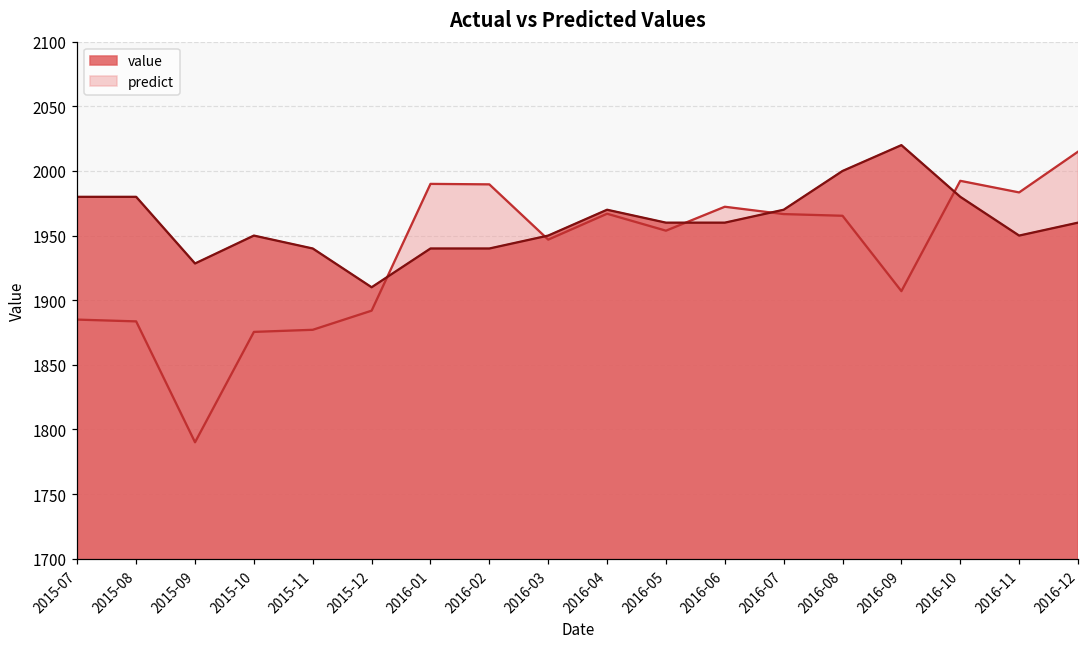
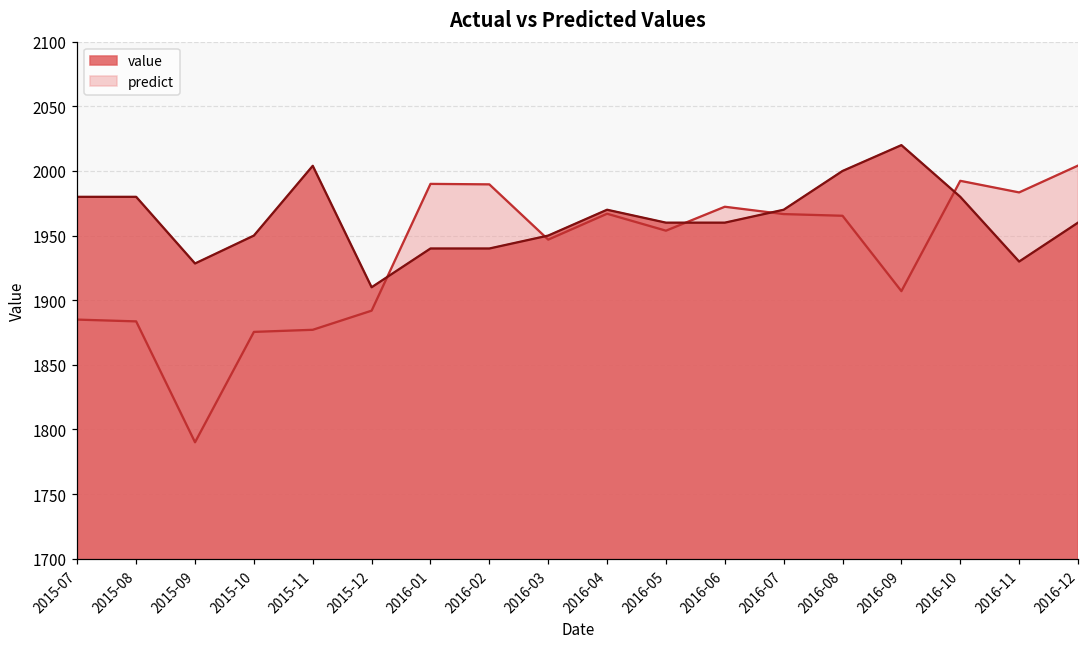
  {
    "predict": {
      "2015-07": 1885,
      "2015-08": 1884,
      "2015-09": 1790,
      "2015-10": 1875,
      "2015-11": 1877,
      "2015-12": 1892,
      "2016-01": 1990,
      "2016-02": 1990,
      "2016-03": 1947,
      "2016-04": 1967,
      "2016-05": 1954,
      "2016-06": 1972,
      "2016-07": 1967,
      "2016-08": 1965,
      "2016-09": 1907,
      "2016-10": 1992,
      "2016-11": 1983,
-     "2016-12": 2015
+     "2016-12": 2004
    },
    "value": {
      "2015-07": 1980,
      "2015-08": 1980,
      "2015-09": 1928,
      "2015-10": 1950,
-     "2015-11": 1940,
+     "2015-11": 2004,
      "2015-12": 1910,
      "2016-01": 1940,
      "2016-02": 1940,
      "2016-03": 1950,
      "2016-04": 1970,
      "2016-05": 1960,
      "2016-06": 1960,
      "2016-07": 1970,
      "2016-08": 2000,
      "2016-09": 2020,
      "2016-10": 1980,
-     "2016-11": 1950,
+     "2016-11": 1930,
      "2016-12": 1960
    }
  }
